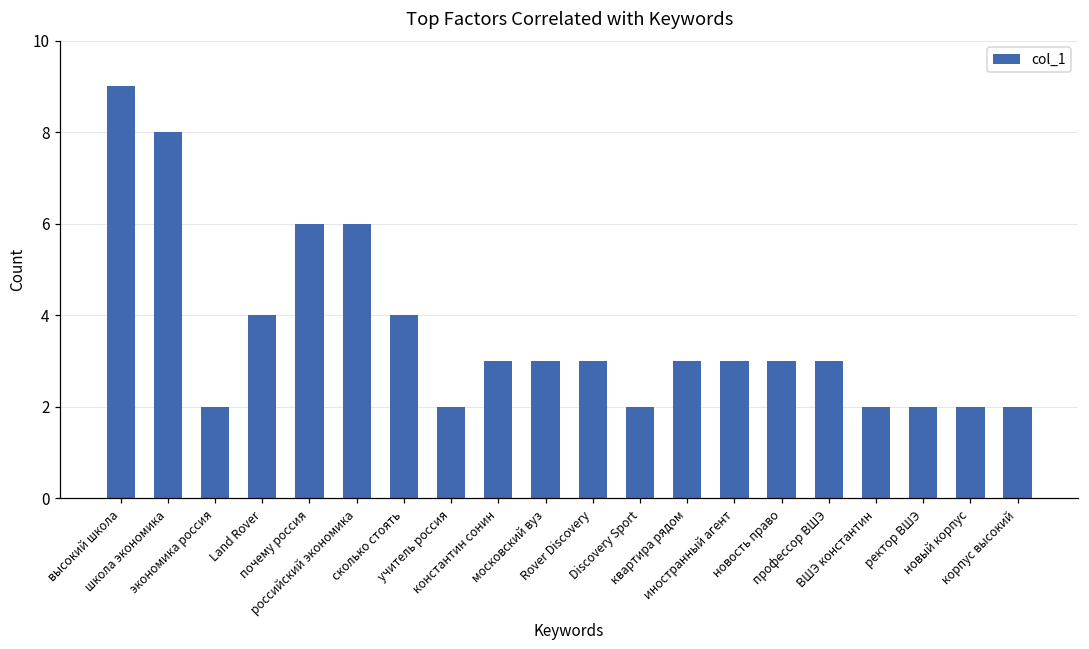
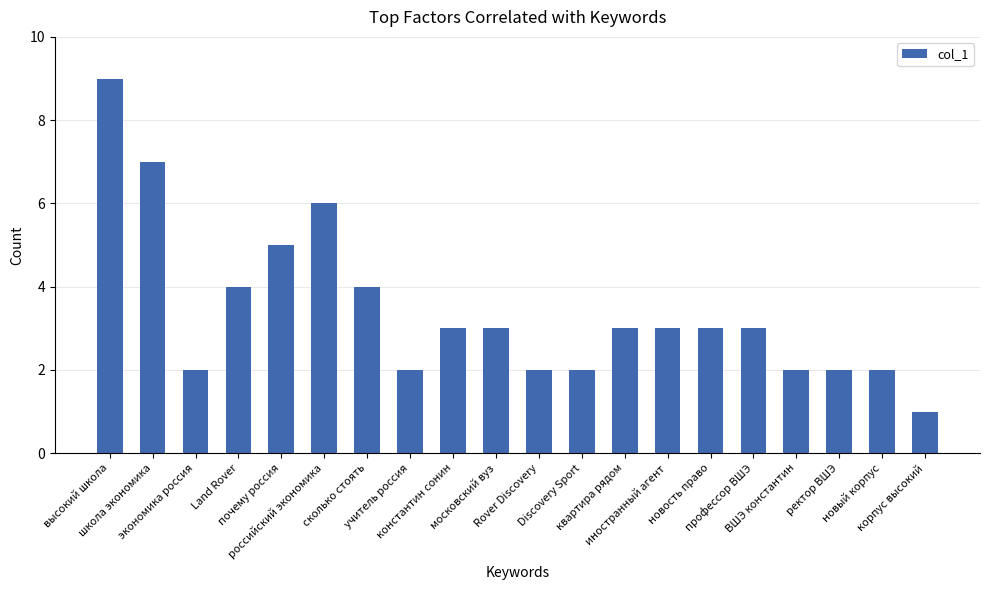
  {
    "высокий школа": 9,
-   "школа экономика": 8,
+   "школа экономика": 7,
    "экономика россия": 2,
    "Land Rover": 4,
-   "почему россия": 6,
+   "почему россия": 5,
    "российский экономика": 6,
    "сколько стоять": 4,
    "учитель россия": 2,
    "константин сонин": 3,
    "московский вуз": 3,
-   "Rover Discovery": 3,
+   "Rover Discovery": 2,
    "Discovery Sport": 2,
    "квартира рядом": 3,
    "иностранный агент": 3,
    "новость право": 3,
    "профессор ВШЭ": 3,
    "ВШЭ константин": 2,
    "ректор ВШЭ": 2,
    "новый корпус": 2,
-   "корпус высокий": 2
+   "корпус высокий": 1
  }
